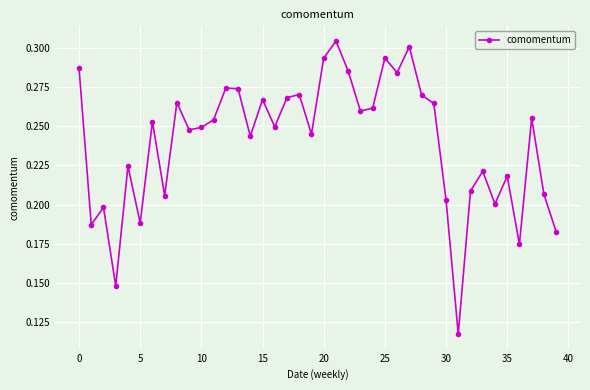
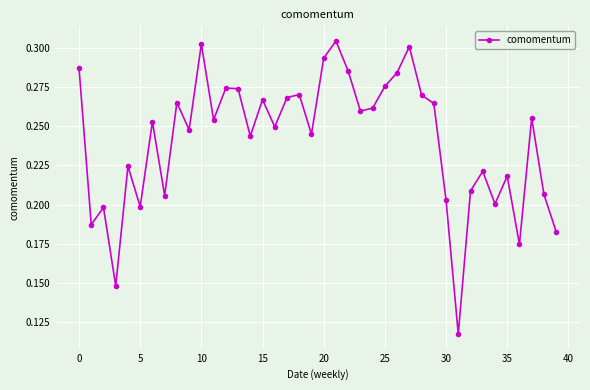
  {
    "0": 0.287,
-   "5": 0.188,
-   "10": 0.249,
+   "5": 0.199,
+   "10": 0.302,
    "15": 0.267,
    "20": 0.293,
-   "25": 0.293,
+   "25": 0.275,
    "30": 0.203,
    "35": 0.218
  }
